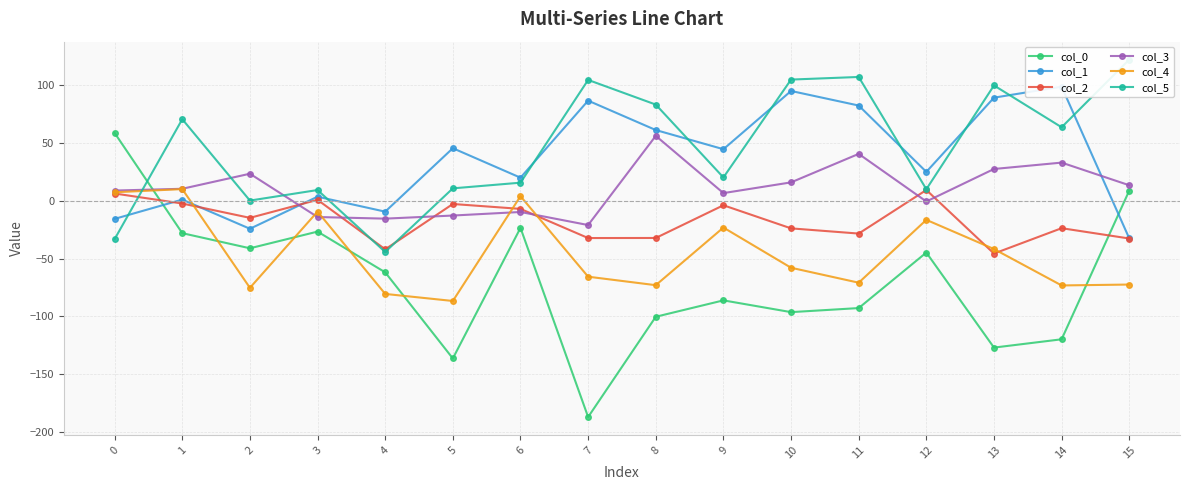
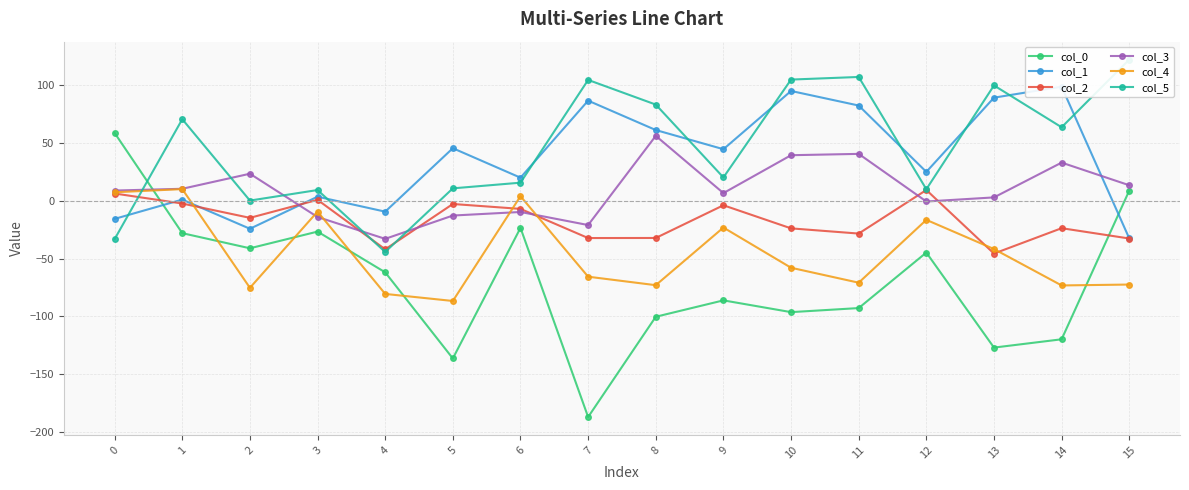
  {
    "col_1": {
      "0": -15,
      "1": 1,
      "2": -24,
      "3": 4,
      "4": -9,
      "5": 46,
      "6": 20,
      "7": 87,
      "8": 61,
      "9": 45,
      "10": 95,
      "11": 83,
      "12": 25,
      "13": 89
    },
    "col_2": {
      "1": -2,
      "2": -15,
      "3": 1,
      "4": -42,
      "5": -3,
      "6": -7,
      "7": -32,
      "8": -32,
      "9": -4,
      "10": -24,
      "11": -28,
      "13": -46,
      "14": -24
    },
    "col_3": {
      "2": 24,
      "3": -14,
-     "4": -15,
+     "4": -33,
      "5": -13,
      "6": -10,
      "7": -21,
      "8": 56,
      "9": 7,
-     "10": 16,
+     "10": 40,
      "11": 41,
      "12": 0,
-     "13": 28,
+     "13": 3,
      "14": 33,
      "15": 14
    },
    "col_4": {
      "2": -75,
      "3": -9,
      "4": -80,
      "5": -87,
      "6": 4,
      "7": -66,
      "8": -73,
      "9": -23,
      "10": -58,
      "11": -71,
      "12": -16,
      "13": -42,
      "14": -73,
      "15": -72
    }
  }
